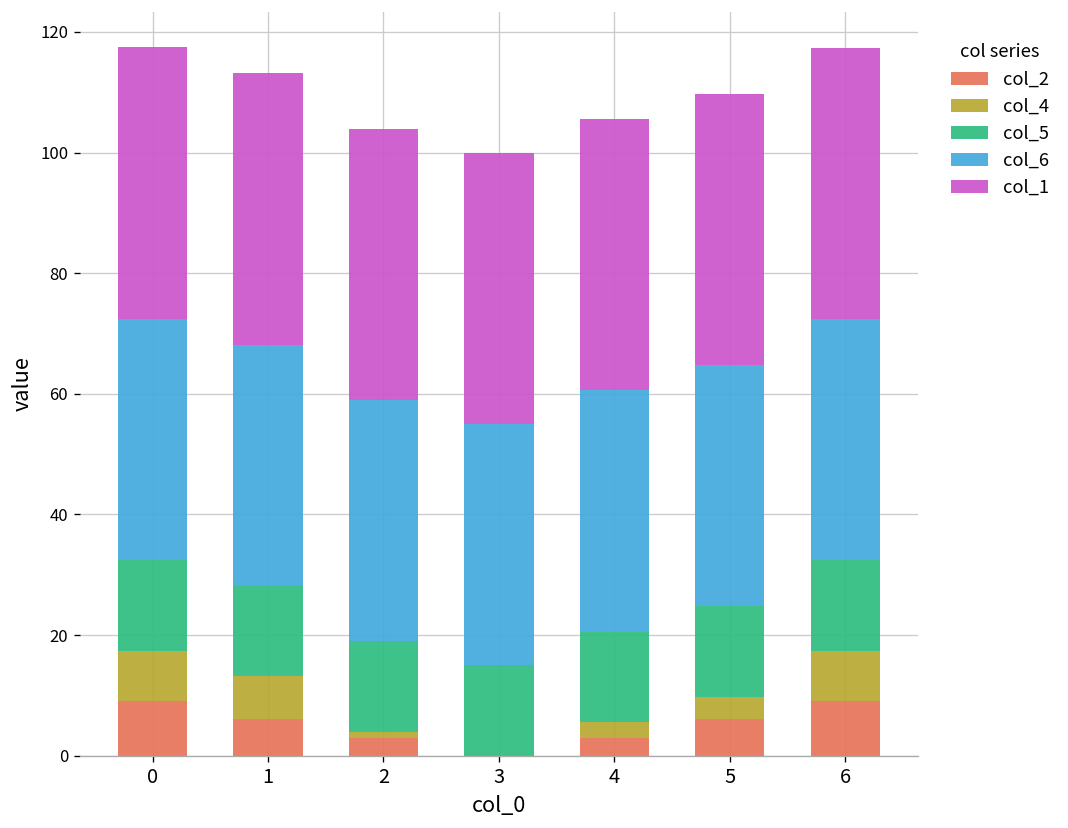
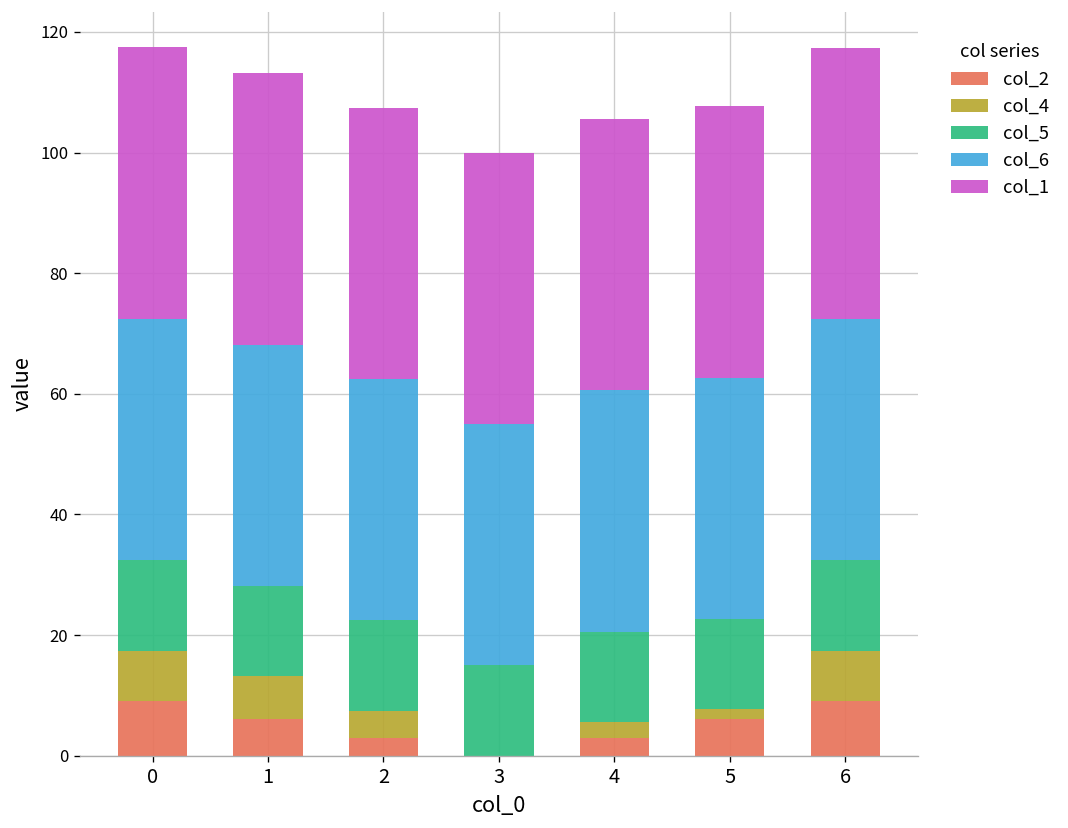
  {
    "col_2": {
      "0": 9,
      "1": 6,
      "2": 3,
      "3": 0,
      "4": 3,
      "5": 6,
      "6": 9
    },
    "col_4": {
      "0": 8,
      "1": 7,
-     "2": 1,
+     "2": 4,
      "4": 3,
-     "5": 4,
+     "5": 2,
      "6": 8
    },
    "col_5": {
      "0": 15,
      "1": 15,
      "2": 15,
      "3": 15,
      "4": 15,
      "5": 15,
      "6": 15
    },
    "col_6": {
      "0": 40,
      "1": 40,
      "2": 40,
      "3": 40,
      "4": 40,
      "5": 40,
      "6": 40
    },
    "col_1": {
      "0": 45,
      "1": 45,
      "2": 45,
      "3": 45,
      "4": 45,
      "5": 45,
      "6": 45
    }
  }
